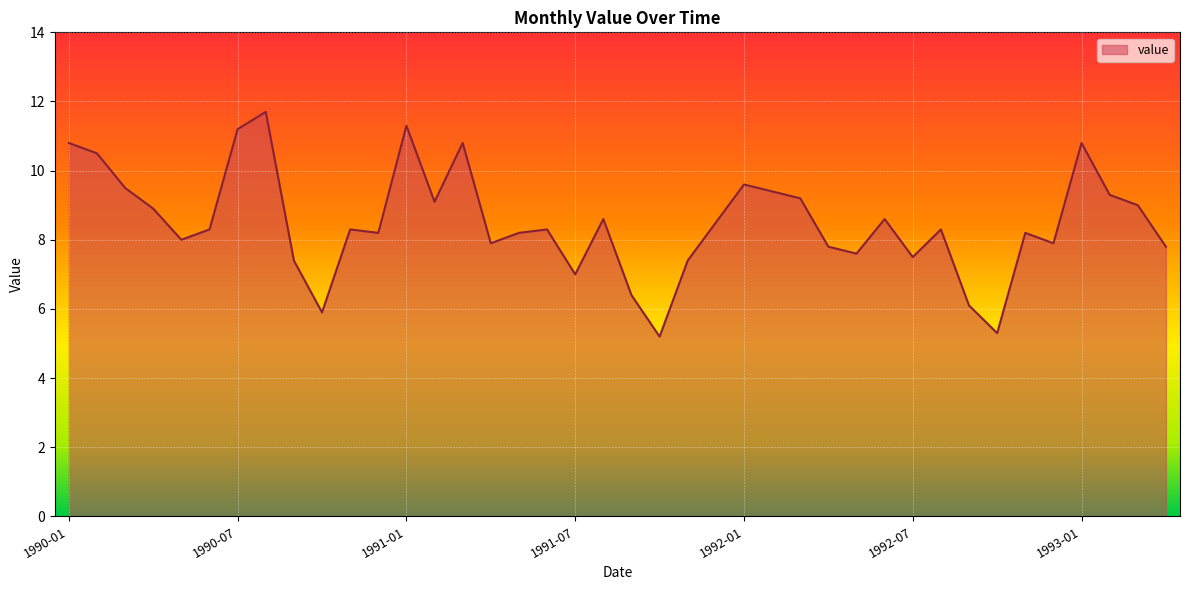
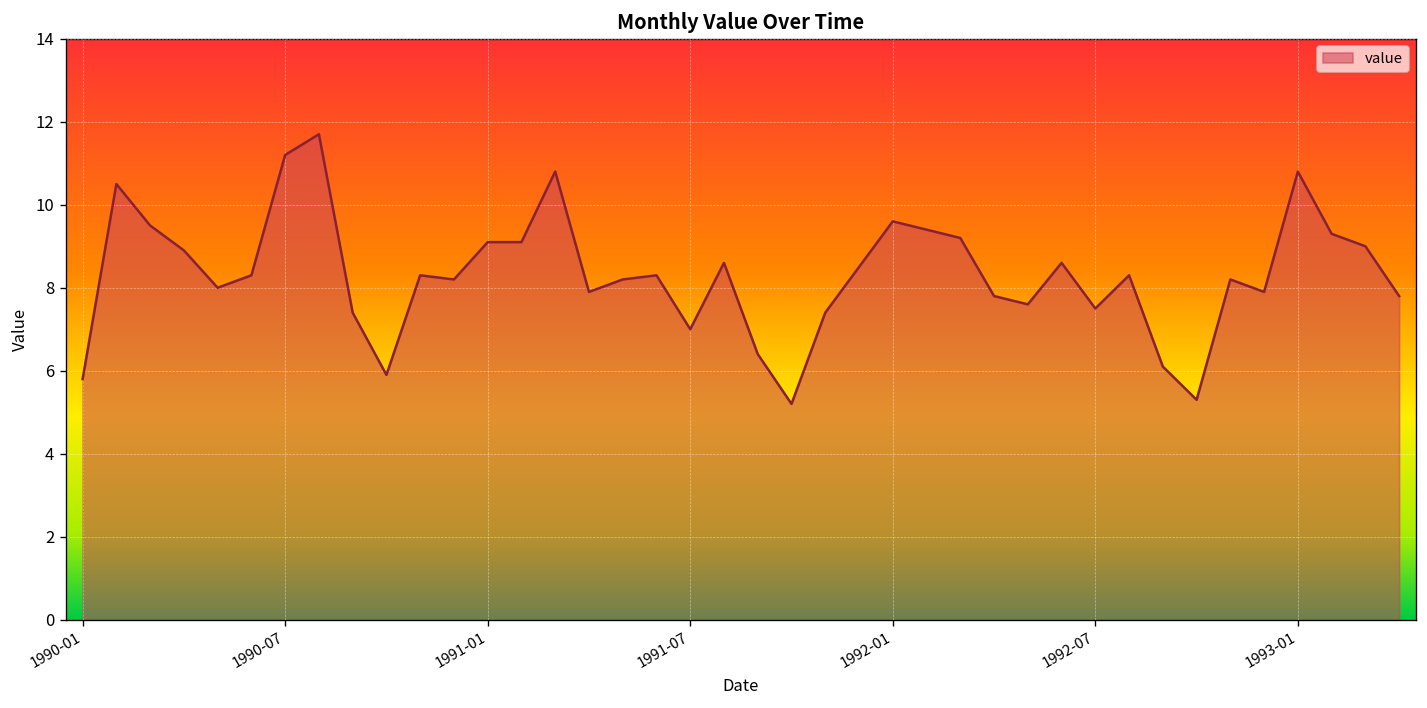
  {
-   "1990-01": 10.8,
+   "1990-01": 5.8,
    "1990-07": 11.2,
-   "1991-01": 11.3,
+   "1991-01": 9.1,
    "1991-07": 7.0,
    "1992-01": 9.6,
    "1992-07": 7.5,
    "1993-01": 10.8
  }
